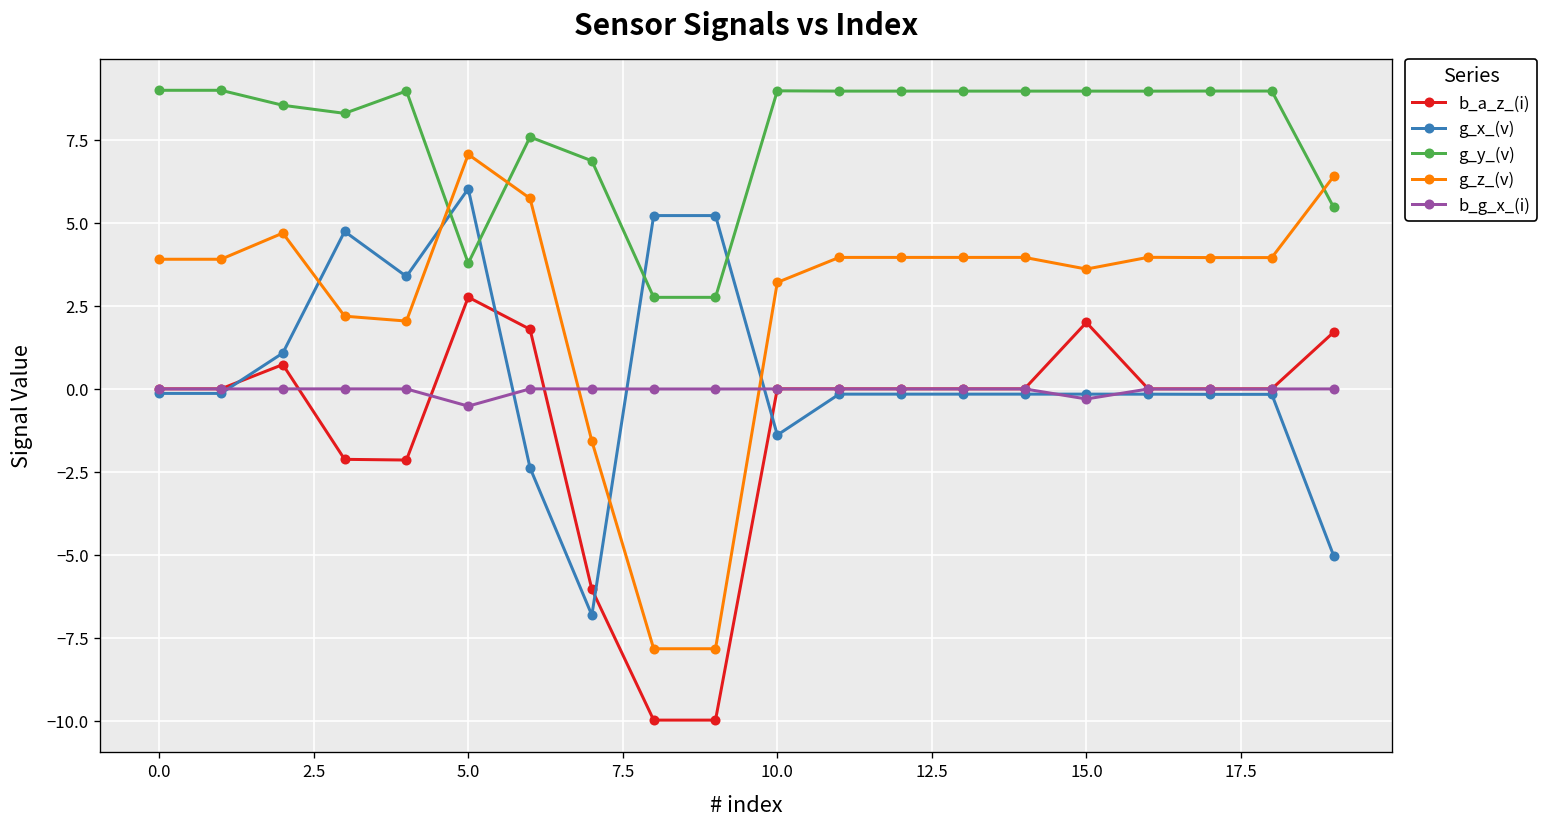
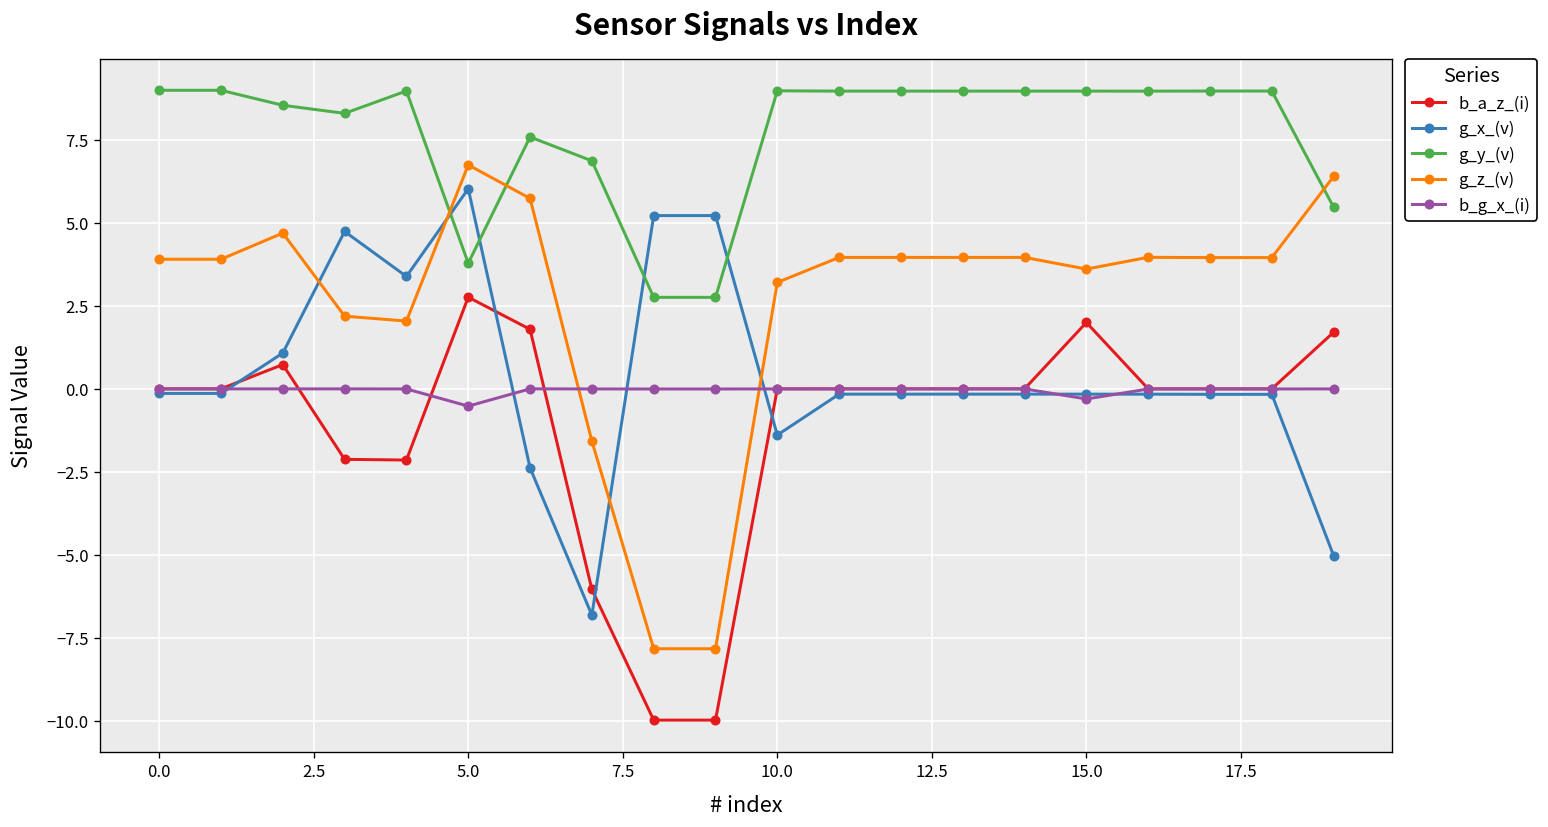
  {
    "b_a_z_(i)": {
      "5.0": 2.8,
      "15.0": 2.0
    },
    "g_x_(v)": {
      "0.0": -0.1,
      "5.0": 6.0,
      "10.0": -1.4,
      "15.0": -0.2
    },
    "g_y_(v)": {
      "0.0": 9.0,
      "5.0": 3.8,
      "10.0": 9.0,
      "15.0": 9.0
    },
    "g_z_(v)": {
      "0.0": 3.9,
-     "5.0": 7.1,
+     "5.0": 6.7,
      "10.0": 3.2,
      "15.0": 3.6
    },
    "b_g_x_(i)": {
      "5.0": -0.5,
      "15.0": -0.3
    }
  }
